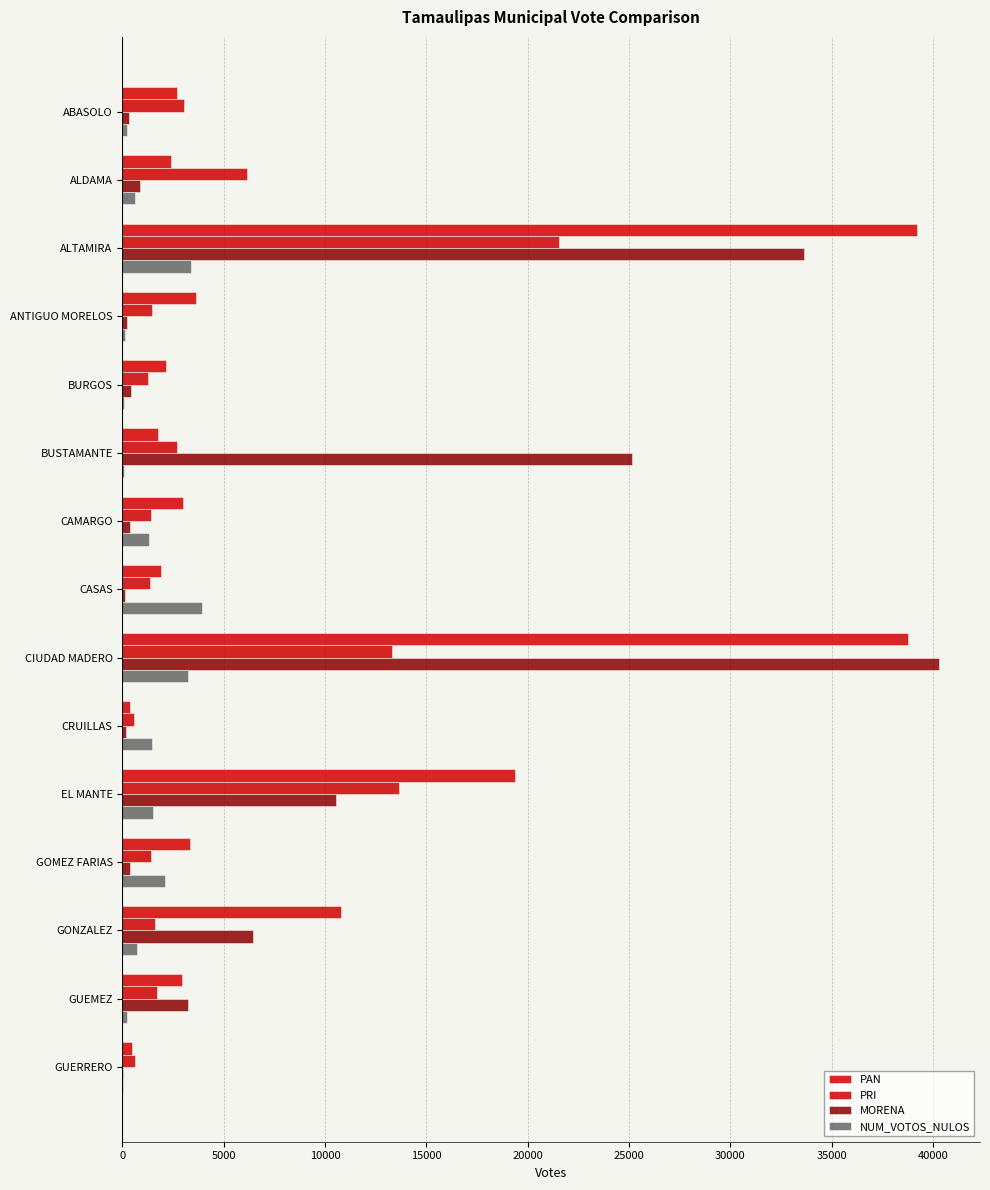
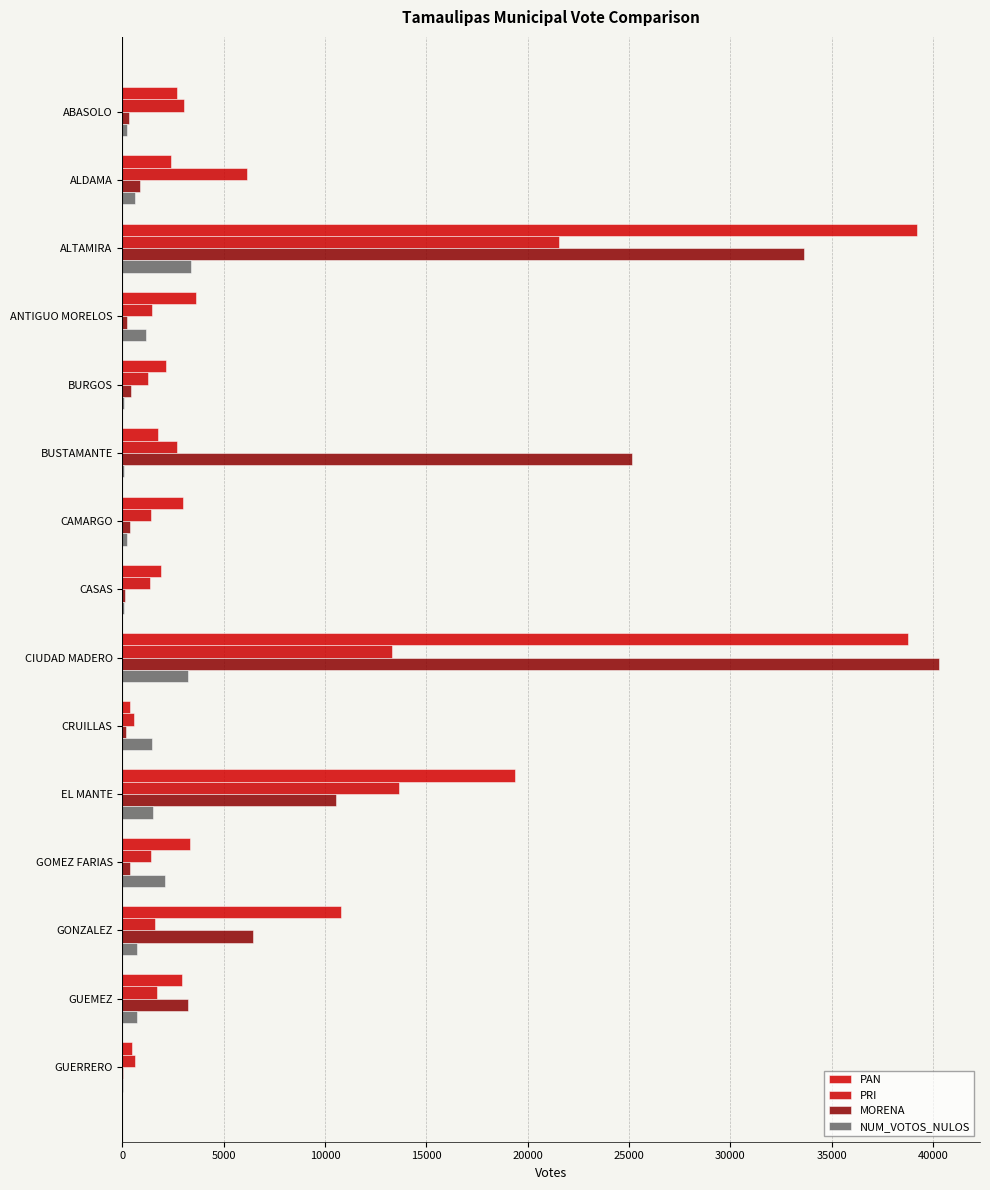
  {
    "MORENA": {
      "ABASOLO": 300,
      "ALDAMA": 900,
      "ALTAMIRA": 33600,
      "ANTIGUO MORELOS": 200,
      "BURGOS": 400,
      "BUSTAMANTE": 25100,
      "CAMARGO": 400,
      "CASAS": 200,
      "CIUDAD MADERO": 40300,
      "CRUILLAS": 200,
      "EL MANTE": 10500,
      "GOMEZ FARIAS": 400,
      "GONZALEZ": 6500,
      "GUEMEZ": 3200
    },
    "NUM_VOTOS_NULOS": {
      "ABASOLO": 200,
      "ALDAMA": 600,
      "ALTAMIRA": 3400,
-     "ANTIGUO MORELOS": 100,
-     "CAMARGO": 1300,
-     "CASAS": 3900,
+     "ANTIGUO MORELOS": 1200,
+     "CAMARGO": 300,
+     "CASAS": 100,
      "CIUDAD MADERO": 3300,
      "CRUILLAS": 1500,
      "EL MANTE": 1500,
      "GOMEZ FARIAS": 2100,
      "GONZALEZ": 700,
-     "GUEMEZ": 200
+     "GUEMEZ": 700
    }
  }
